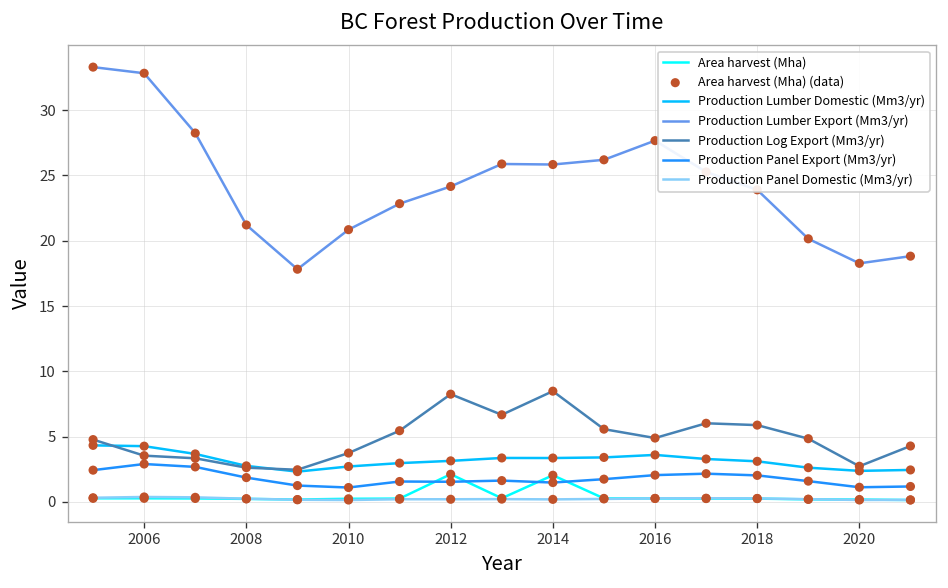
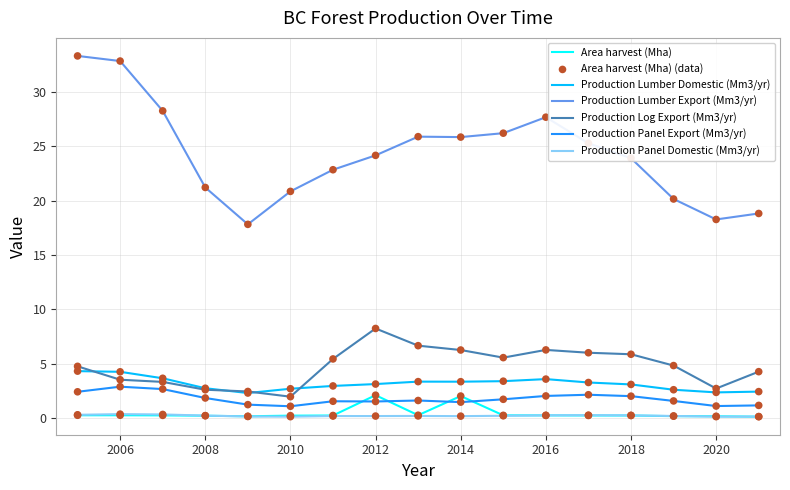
  {
    "Area harvest (Mha) (data)": {
      "2012": 2.1,
      "2014": 2.0
    },
    "Production Lumber Export (Mm3/yr)": {
      "2006": 32.8,
      "2008": 21.2,
      "2010": 20.9,
      "2012": 24.2,
      "2014": 25.8,
      "2016": 27.7,
      "2020": 18.3
    },
    "Production Log Export (Mm3/yr)": {
      "2006": 3.5,
-     "2010": 3.7,
+     "2010": 2.0,
      "2012": 8.3,
-     "2014": 8.5,
-     "2016": 4.9,
+     "2014": 6.3,
+     "2016": 6.3,
      "2018": 5.9,
      "2020": 2.7
    },
    "Production Panel Domestic (Mm3/yr)": {
      "2012": 0.2,
      "2014": 0.2
    }
  }
